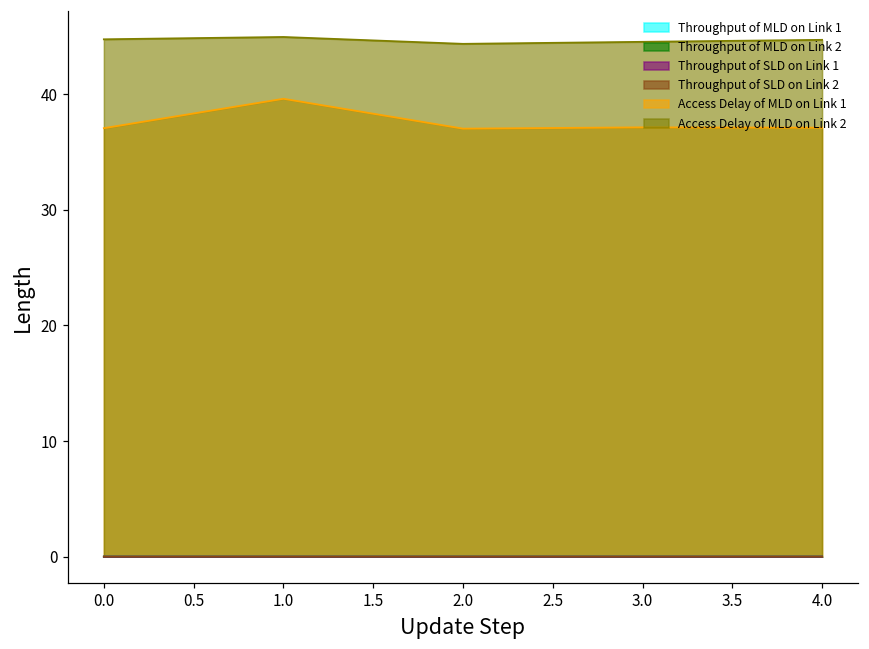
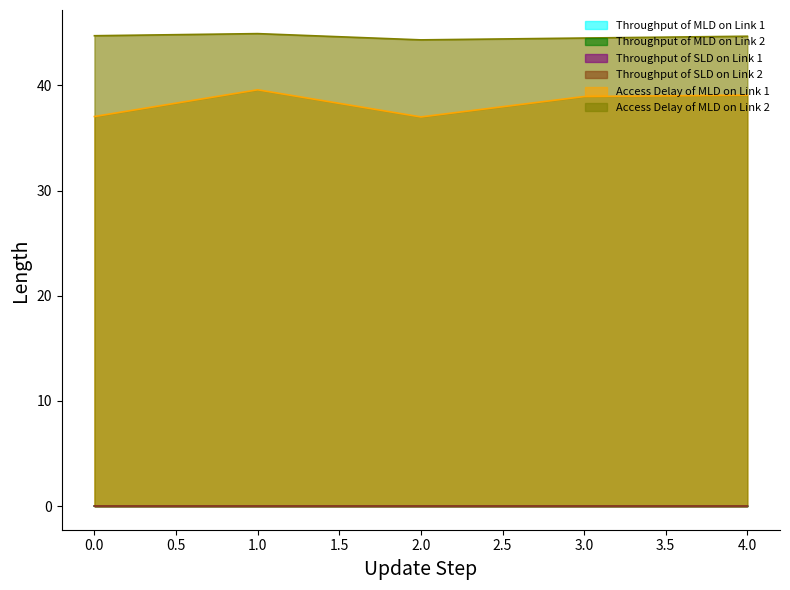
  {
    "Access Delay of MLD on Link 1": {
      "0.0": 37.0,
      "1.0": 39.6,
      "2.0": 37.0,
-     "3.0": 37.1,
-     "4.0": 37.1
+     "3.0": 38.9,
+     "4.0": 39.1
    }
  }
